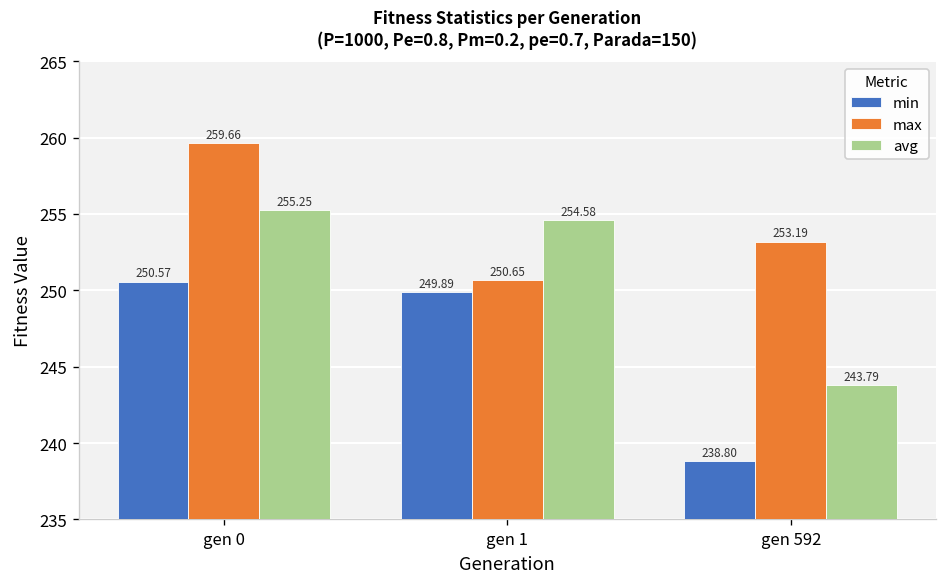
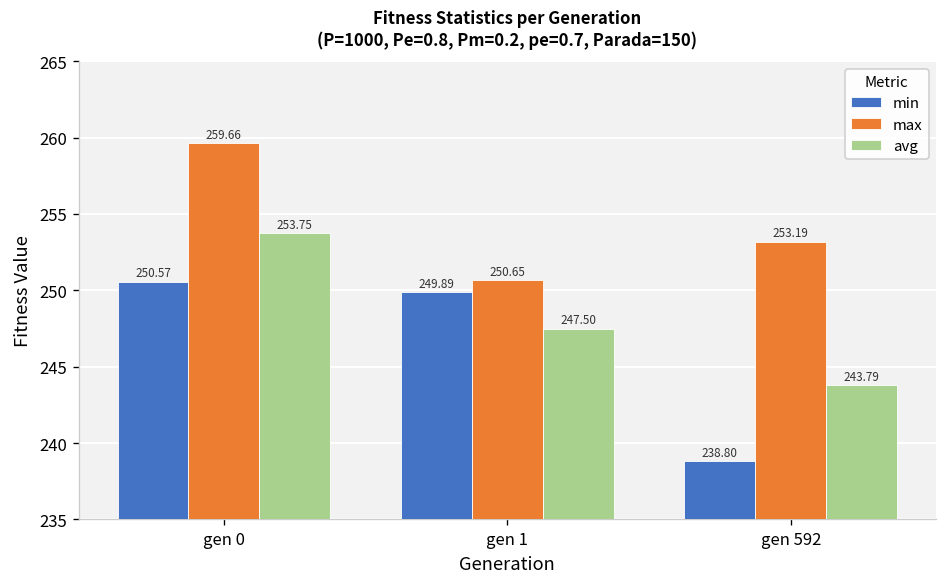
  {
    "min": {
      "gen 0": 250.57,
      "gen 1": 249.89,
      "gen 592": 238.80
    },
    "max": {
      "gen 0": 259.66,
      "gen 1": 250.65,
      "gen 592": 253.19
    },
    "avg": {
-     "gen 0": 255.25,
-     "gen 1": 254.58,
+     "gen 0": 253.75,
+     "gen 1": 247.50,
      "gen 592": 243.79
    }
  }
